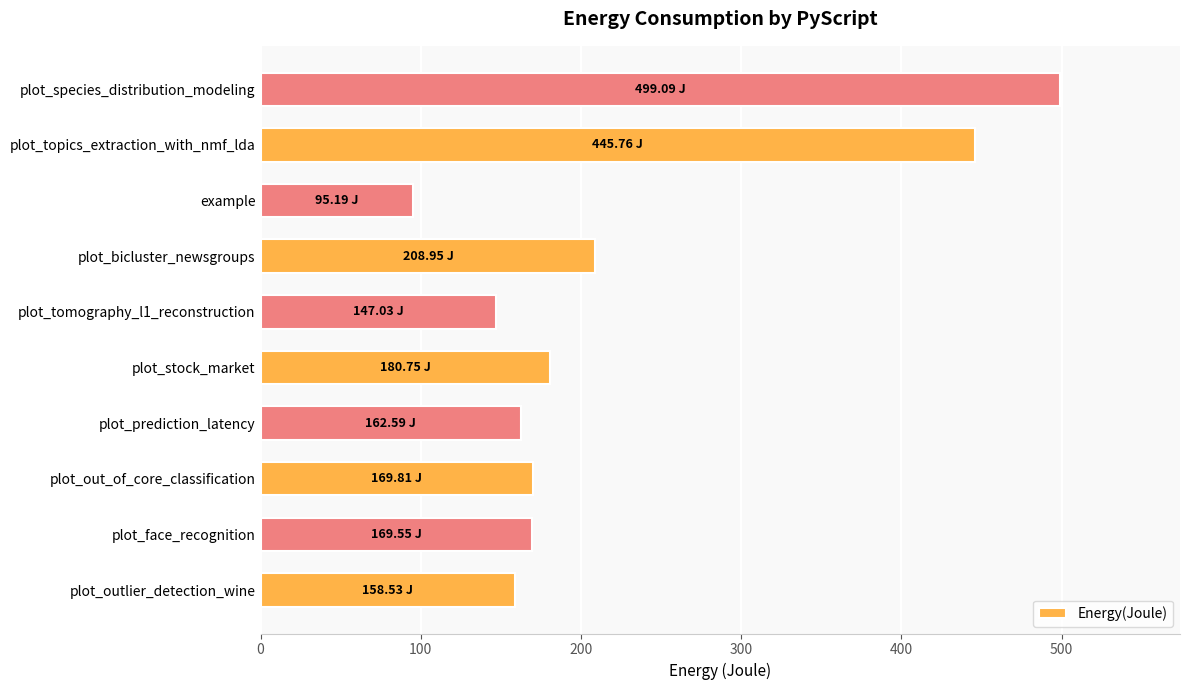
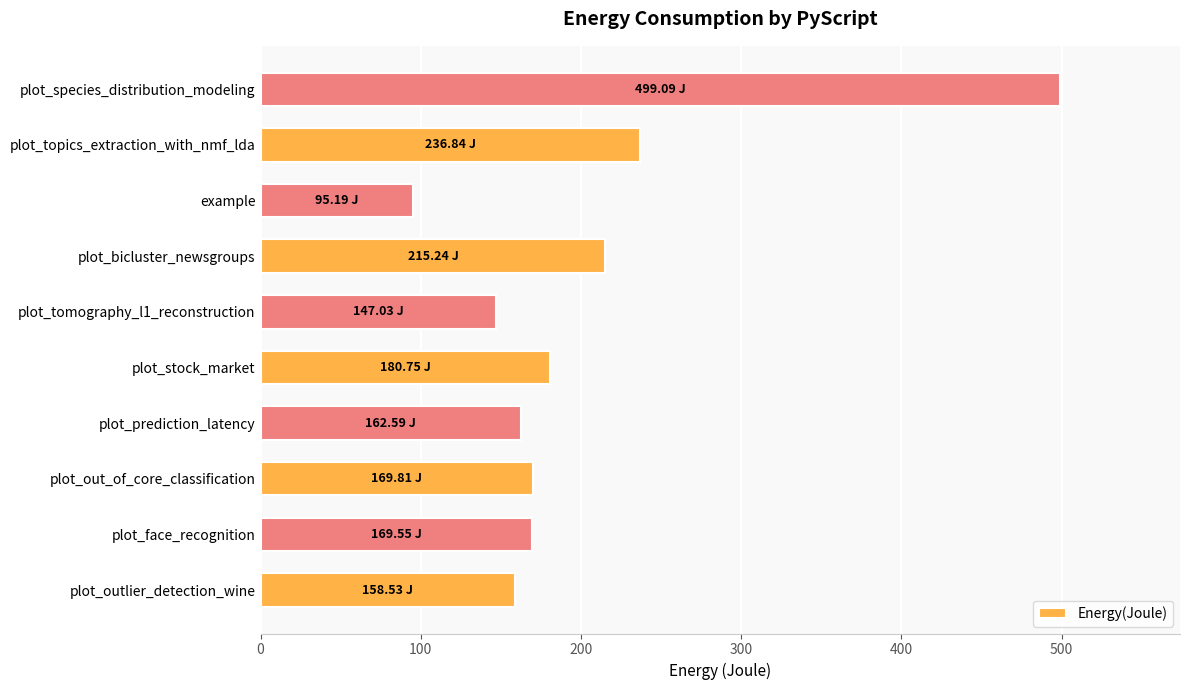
  {
    "plot_species_distribution_modeling": 499.09,
-   "plot_topics_extraction_with_nmf_lda": 445.76,
+   "plot_topics_extraction_with_nmf_lda": 236.84,
    "example": 95.19,
-   "plot_bicluster_newsgroups": 208.95,
+   "plot_bicluster_newsgroups": 215.24,
    "plot_tomography_l1_reconstruction": 147.03,
    "plot_stock_market": 180.75,
    "plot_prediction_latency": 162.59,
    "plot_out_of_core_classification": 169.81,
    "plot_face_recognition": 169.55,
    "plot_outlier_detection_wine": 158.53
  }
